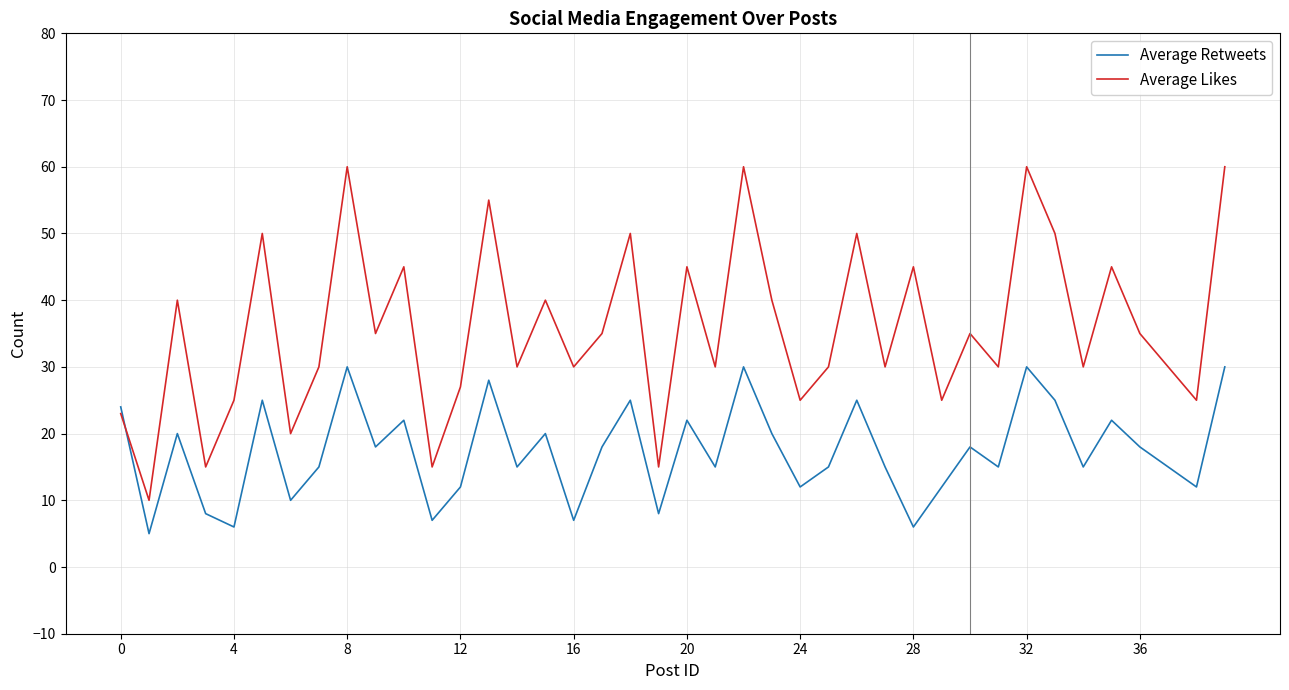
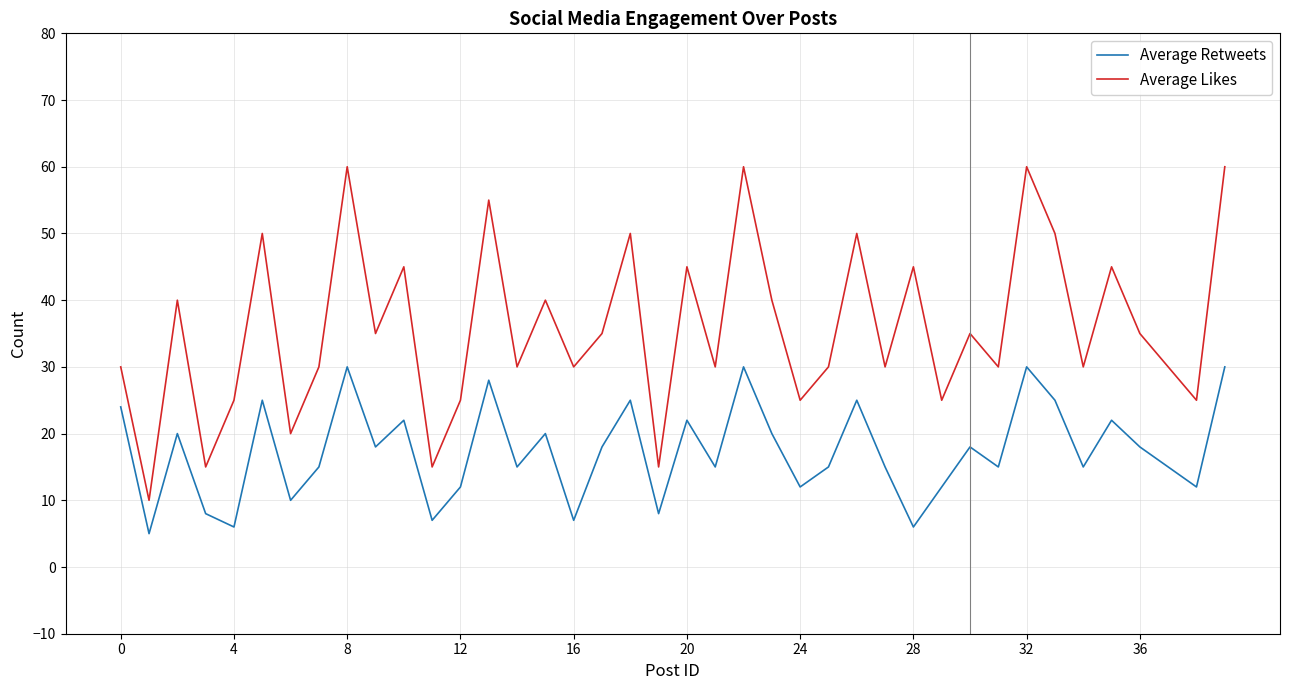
  {
    "Average Retweets": {
      "0": 24,
      "4": 6,
      "8": 30,
      "12": 12,
      "16": 7,
      "20": 22,
      "24": 12,
      "28": 6,
      "32": 30,
      "36": 18
    },
    "Average Likes": {
-     "0": 23,
+     "0": 30,
      "4": 25,
      "8": 60,
-     "12": 27,
+     "12": 25,
      "16": 30,
      "20": 45,
      "24": 25,
      "28": 45,
      "32": 60,
      "36": 35
    }
  }
